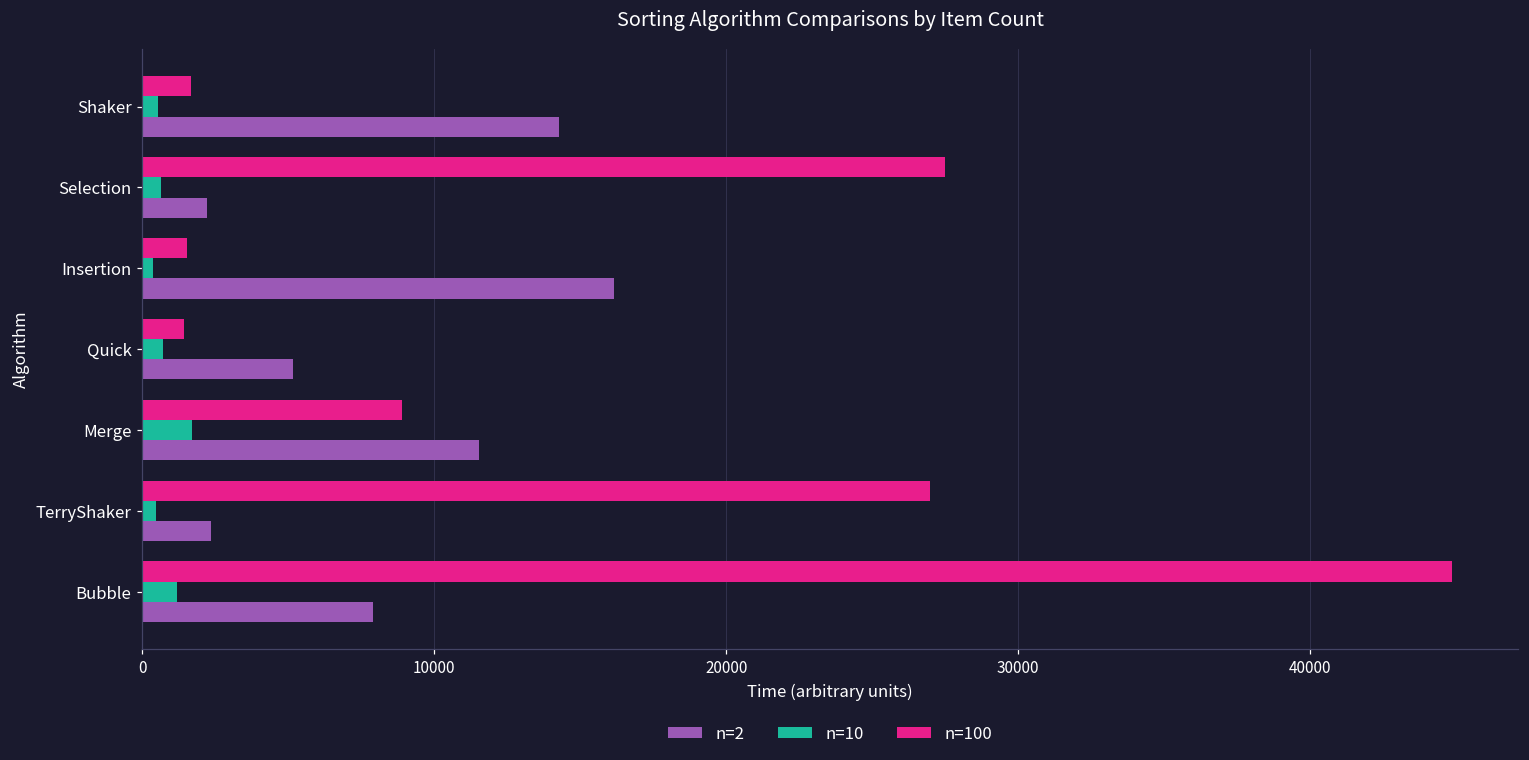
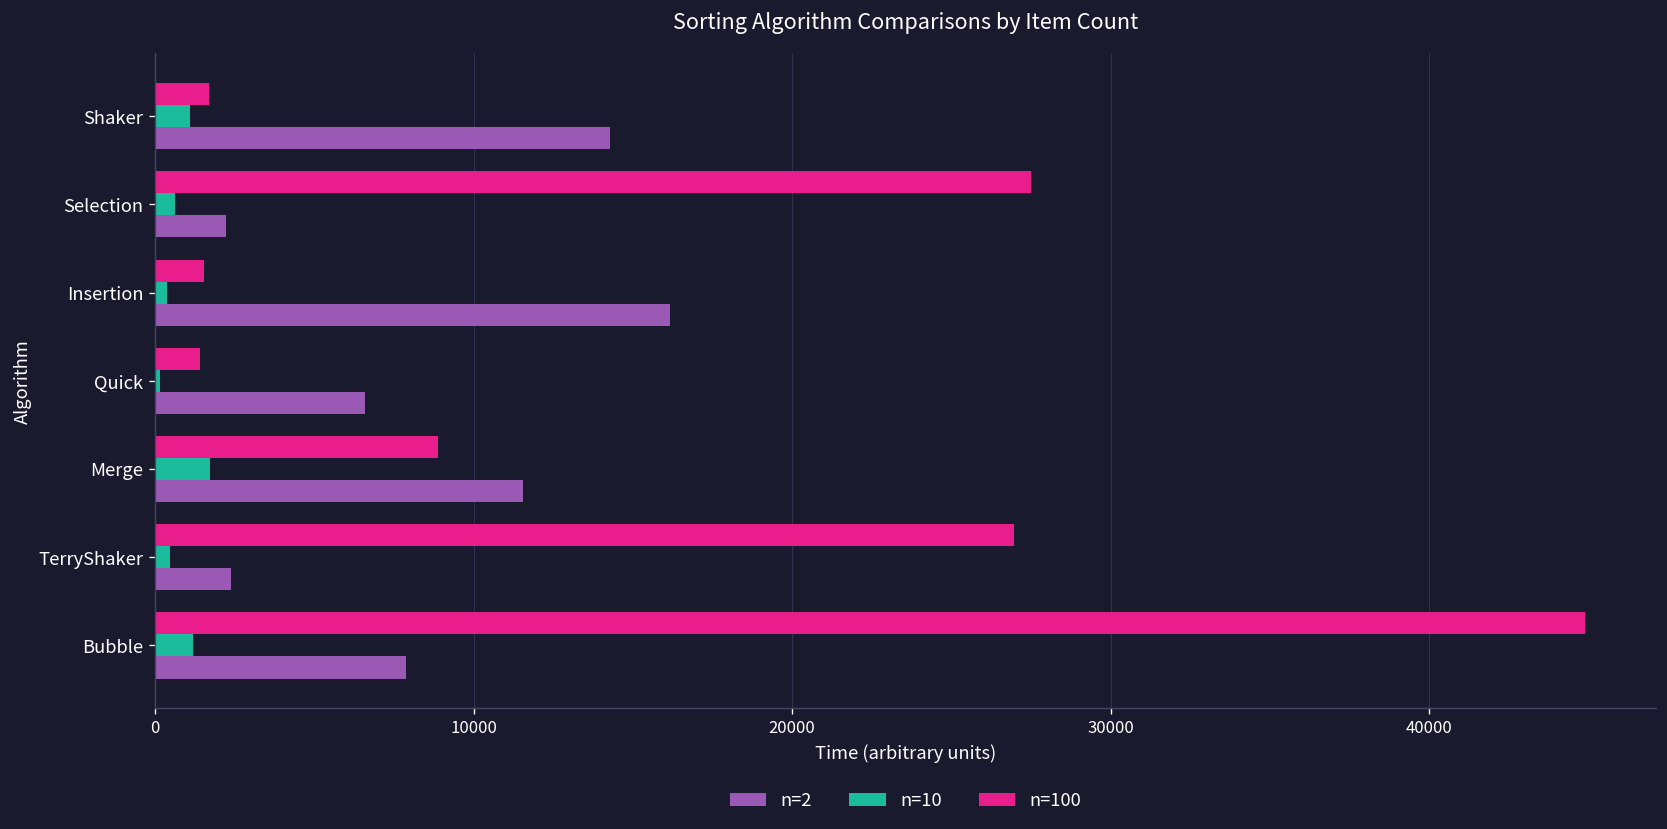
  {
    "n=2": {
      "Shaker": 14300,
      "Selection": 2200,
      "Insertion": 16200,
-     "Quick": 5200,
+     "Quick": 6600,
      "Merge": 11600,
      "TerryShaker": 2400,
      "Bubble": 7900
    },
    "n=10": {
-     "Shaker": 600,
+     "Shaker": 1100,
      "Selection": 600,
      "Insertion": 400,
-     "Quick": 700,
+     "Quick": 200,
      "Merge": 1700,
      "TerryShaker": 500,
      "Bubble": 1200
    },
    "n=100": {
      "Shaker": 1700,
      "Selection": 27500,
      "Insertion": 1500,
      "Quick": 1400,
      "Merge": 8900,
      "TerryShaker": 27000,
      "Bubble": 44900
    }
  }
